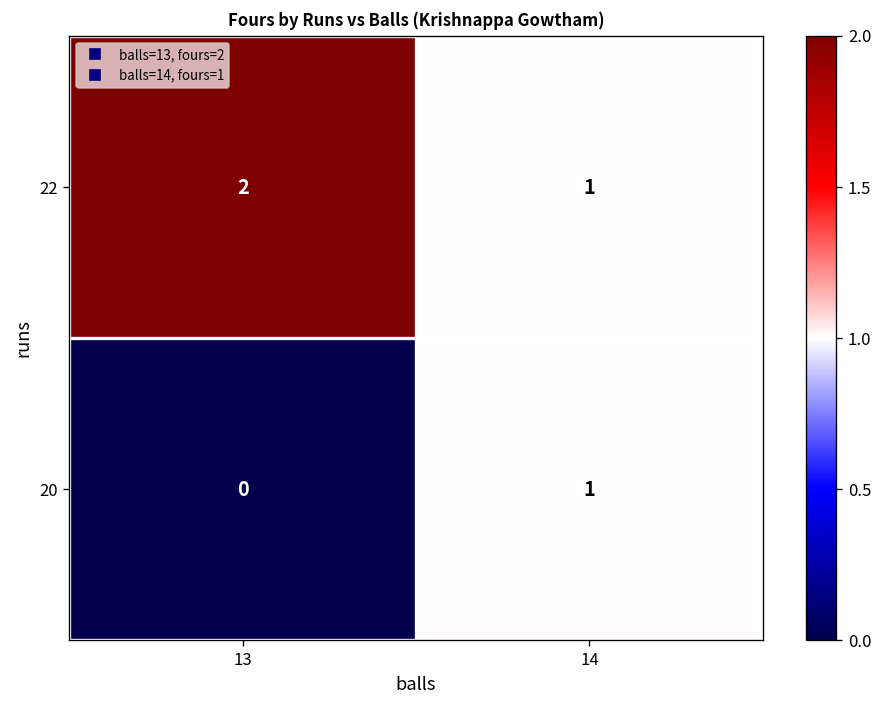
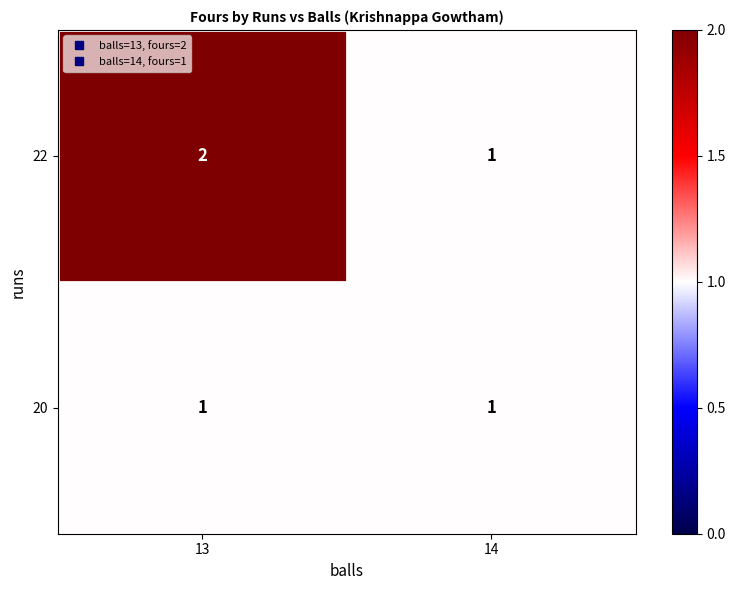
  {
    "22": {
      "13": 2,
      "14": 1
    },
    "20": {
-     "13": 0,
+     "13": 1,
      "14": 1
    }
  }
